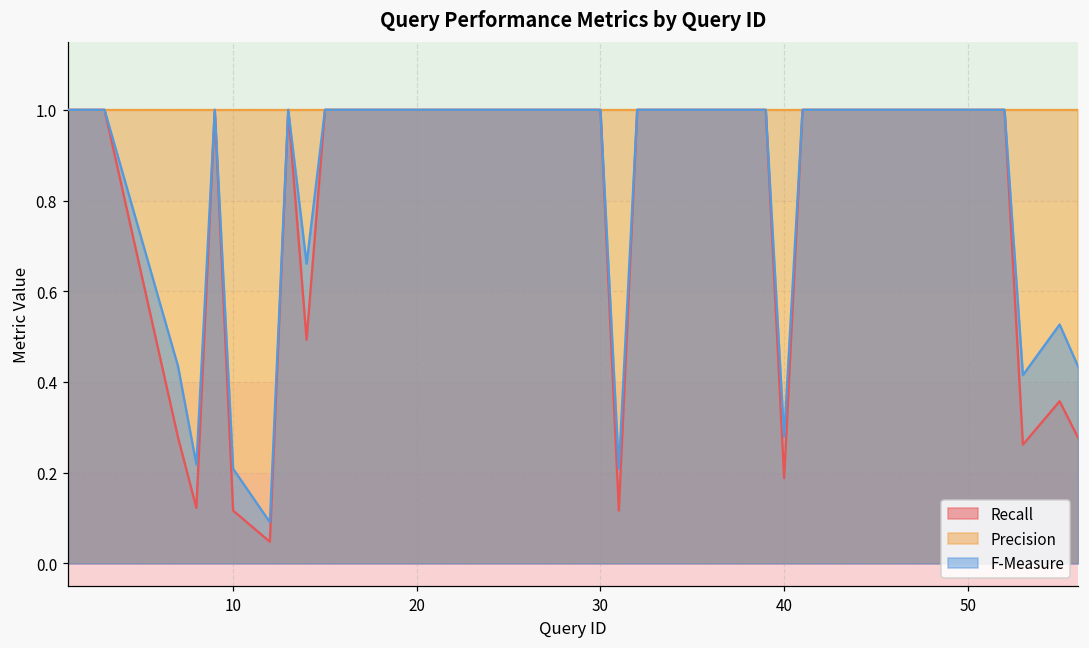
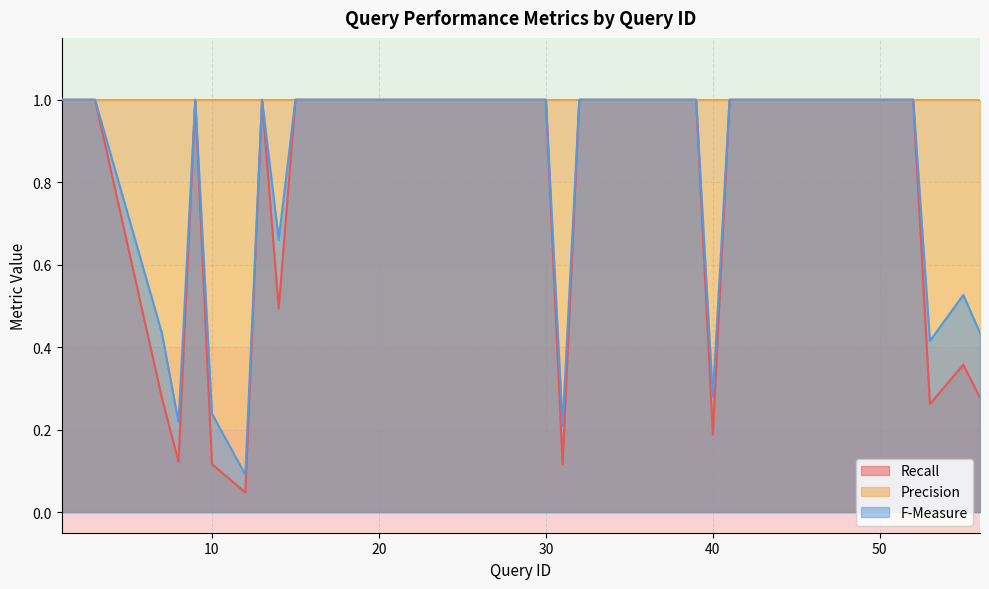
  {
    "F-Measure": {
-     "10": 0.21,
+     "10": 0.24,
      "40": 0.28
    }
  }
